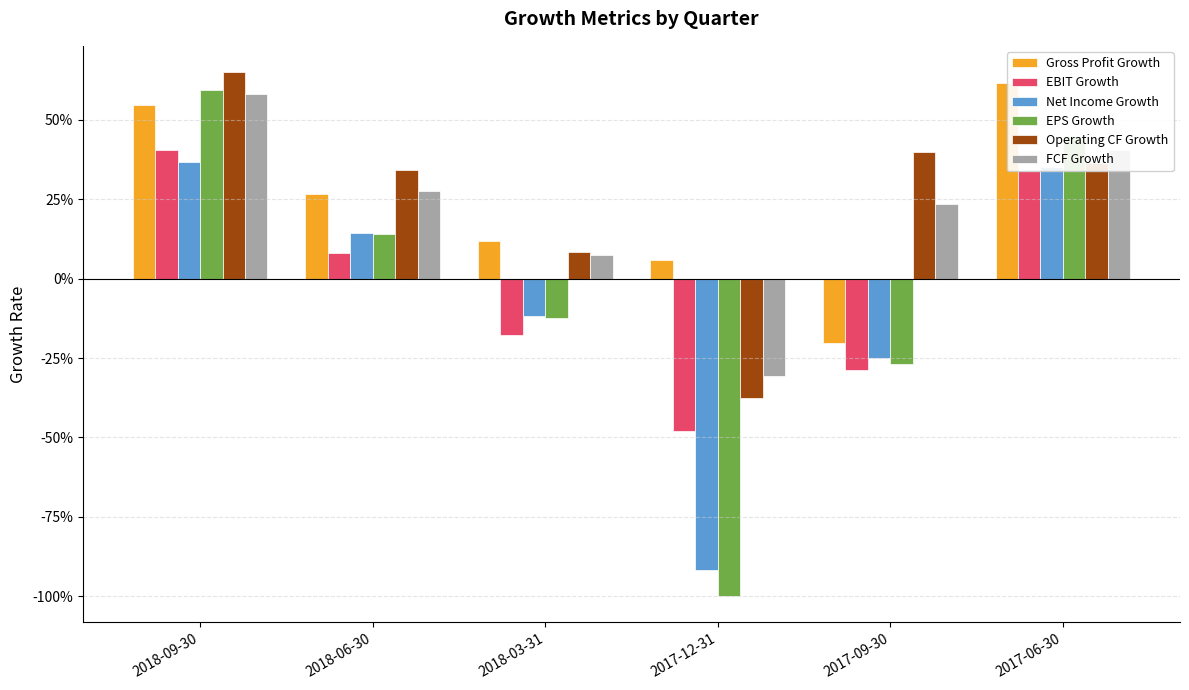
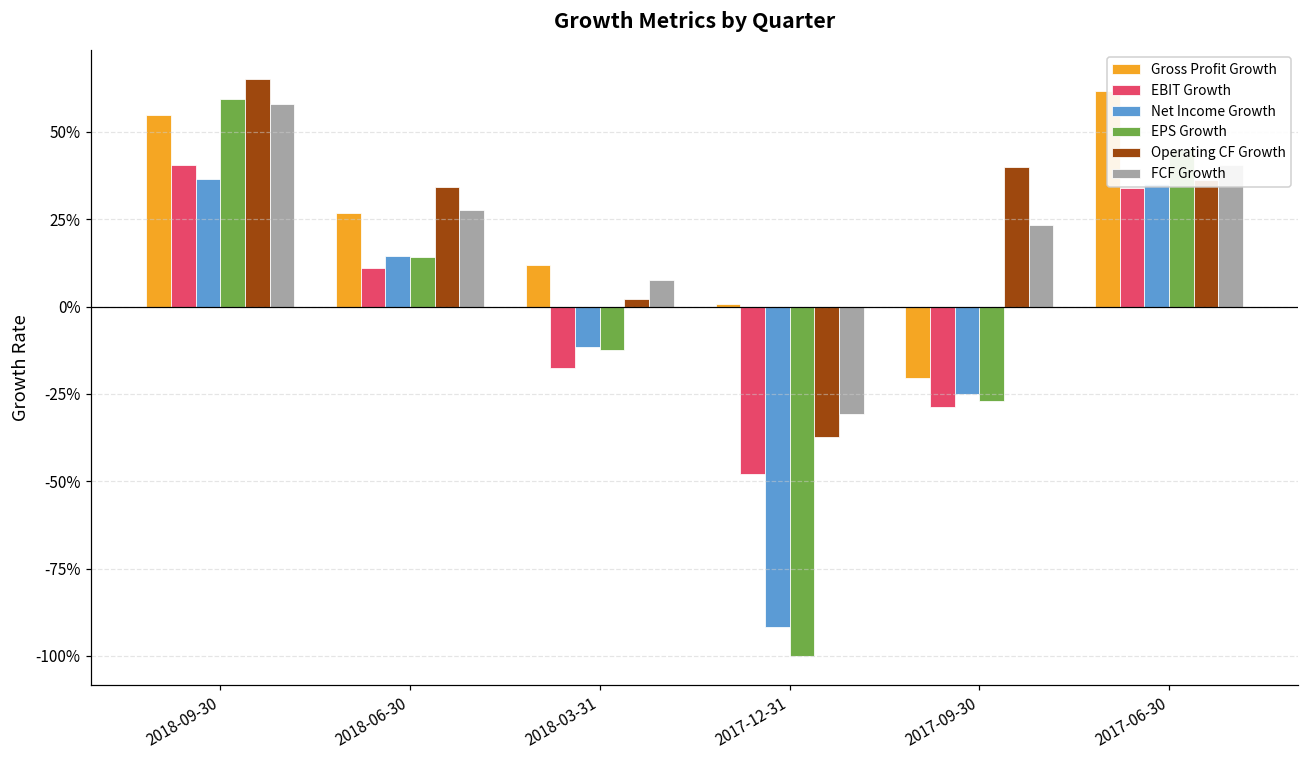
  {
    "Gross Profit Growth": {
      "2018-09-30": "55%",
      "2018-06-30": "27%",
      "2018-03-31": "12%",
-     "2017-12-31": "6%",
+     "2017-12-31": "1%",
      "2017-09-30": "-20%"
    },
    "EBIT Growth": {
      "2018-09-30": "41%",
-     "2018-06-30": "8%",
+     "2018-06-30": "11%",
      "2018-03-31": "-18%",
      "2017-12-31": "-48%",
      "2017-09-30": "-29%"
    },
    "Net Income Growth": {
      "2018-09-30": "37%",
      "2018-06-30": "14%",
      "2018-03-31": "-12%",
      "2017-12-31": "-92%",
      "2017-09-30": "-25%"
    },
    "EPS Growth": {
      "2018-09-30": "59%",
      "2018-06-30": "14%",
      "2018-03-31": "-13%",
      "2017-12-31": "-100%",
      "2017-09-30": "-27%"
    },
    "Operating CF Growth": {
      "2018-09-30": "65%",
      "2018-06-30": "34%",
-     "2018-03-31": "8%",
+     "2018-03-31": "2%",
      "2017-12-31": "-37%",
      "2017-09-30": "40%"
    },
    "FCF Growth": {
      "2018-09-30": "58%",
      "2018-06-30": "28%",
      "2018-03-31": "8%",
      "2017-12-31": "-31%",
      "2017-09-30": "23%"
    }
  }
